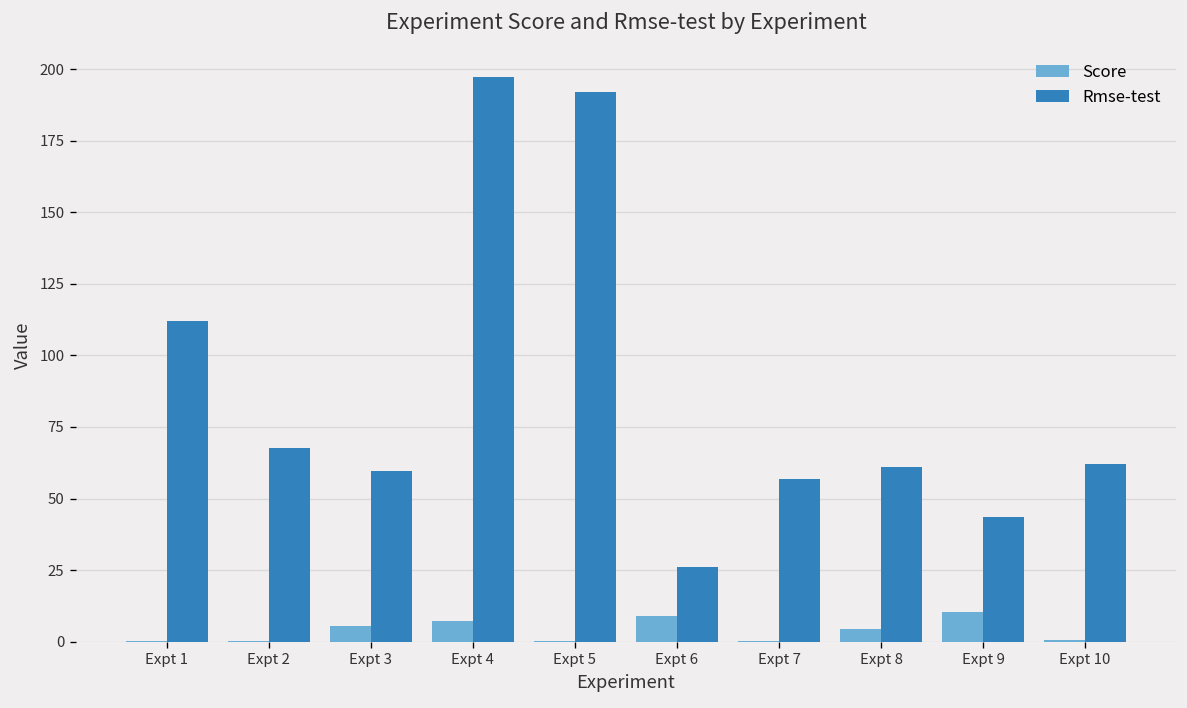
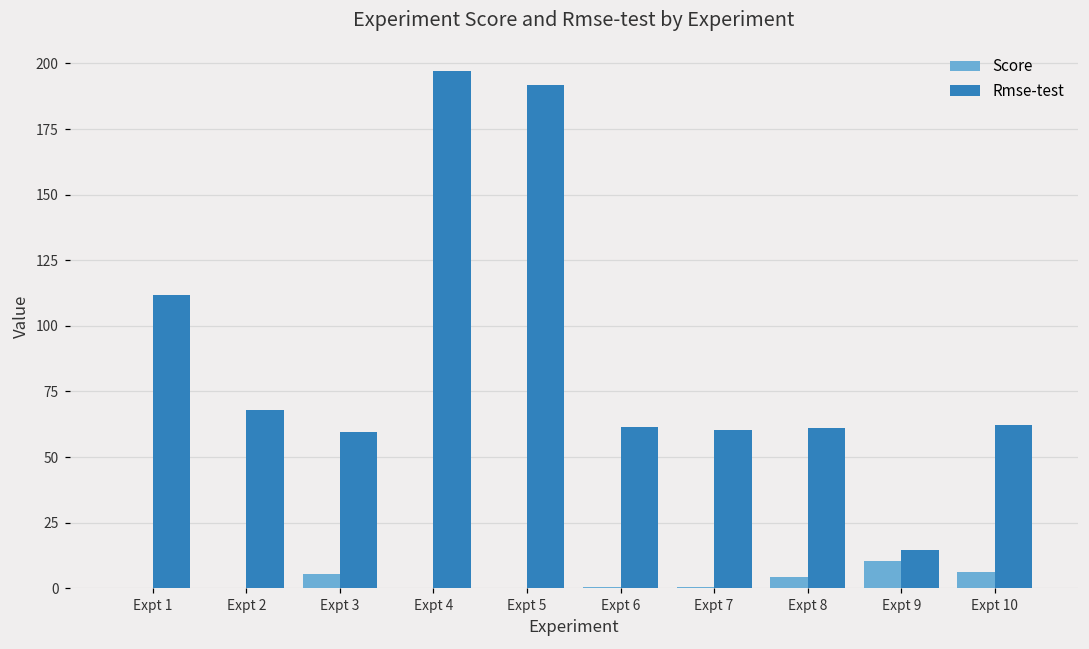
  {
    "Score": {
      "Expt 3": 5,
-     "Expt 4": 7,
-     "Expt 6": 9,
+     "Expt 4": 0,
+     "Expt 6": 0,
      "Expt 8": 4,
      "Expt 9": 10,
-     "Expt 10": 1
+     "Expt 10": 6
    },
    "Rmse-test": {
      "Expt 1": 112,
      "Expt 2": 68,
      "Expt 3": 60,
      "Expt 4": 197,
      "Expt 5": 192,
-     "Expt 6": 26,
-     "Expt 7": 57,
+     "Expt 6": 61,
+     "Expt 7": 60,
      "Expt 8": 61,
-     "Expt 9": 44,
+     "Expt 9": 15,
      "Expt 10": 62
    }
  }
